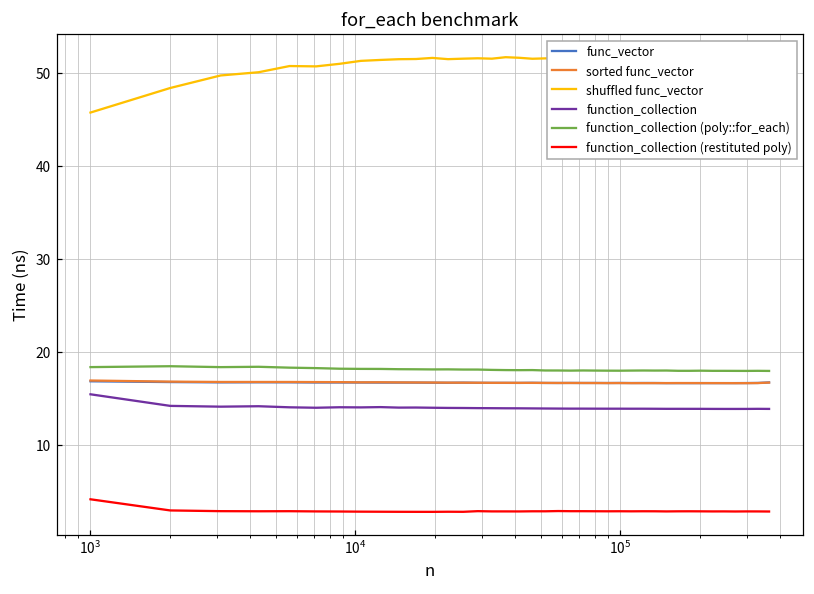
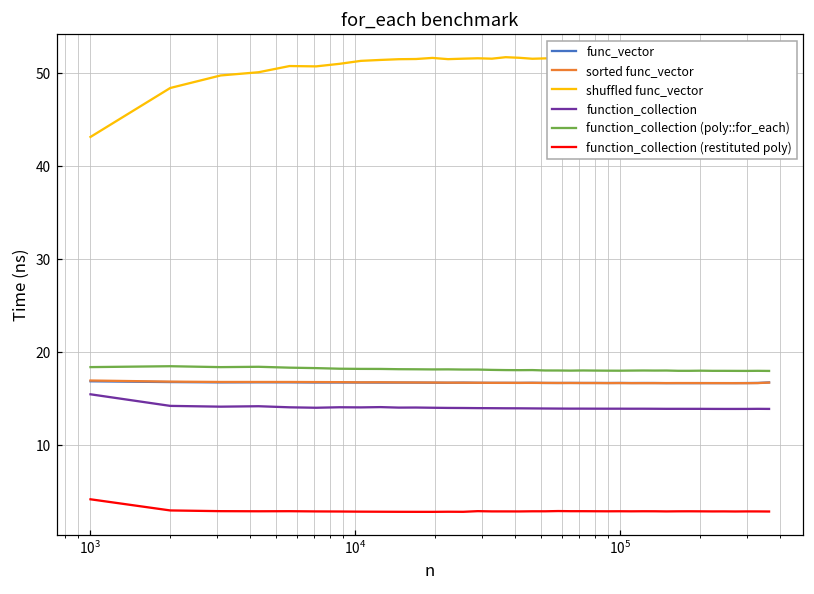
  {
    "shuffled func_vector": {
-     "10^3": 46
+     "10^3": 43
    },
    "function_collection": {
      "10^3": 15
    },
    "function_collection (poly::for_each)": {
      "10^3": 18
    },
    "function_collection (restituted poly)": {
      "10^3": 4
    }
  }
